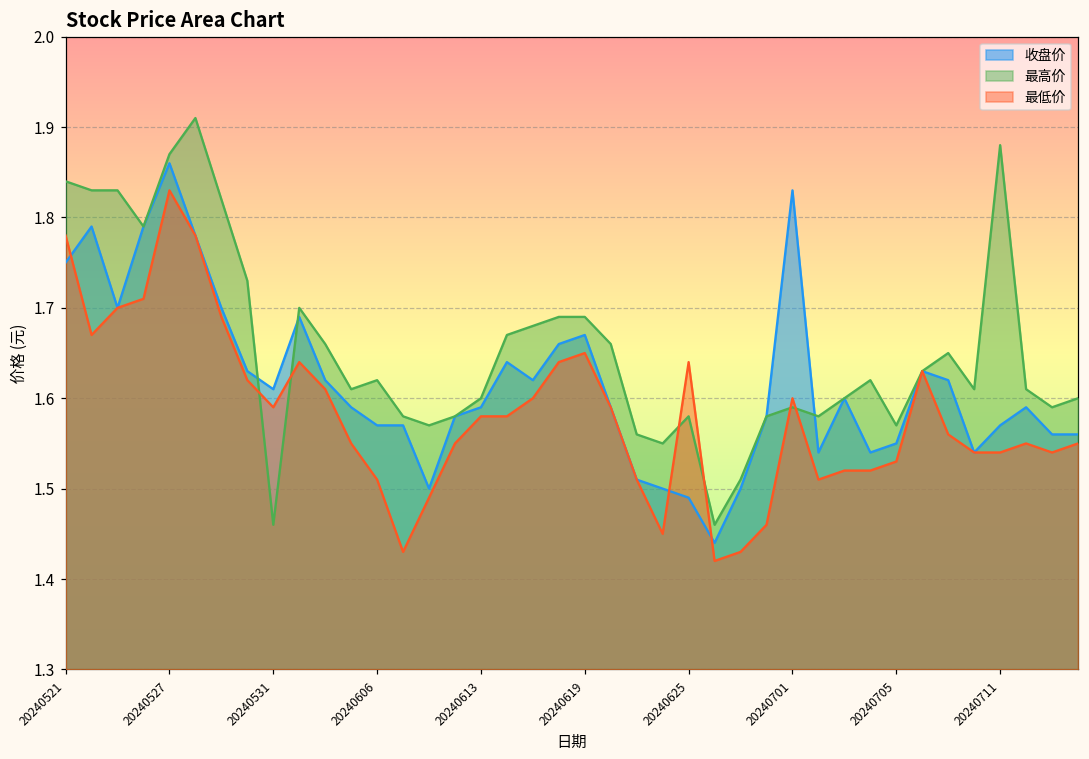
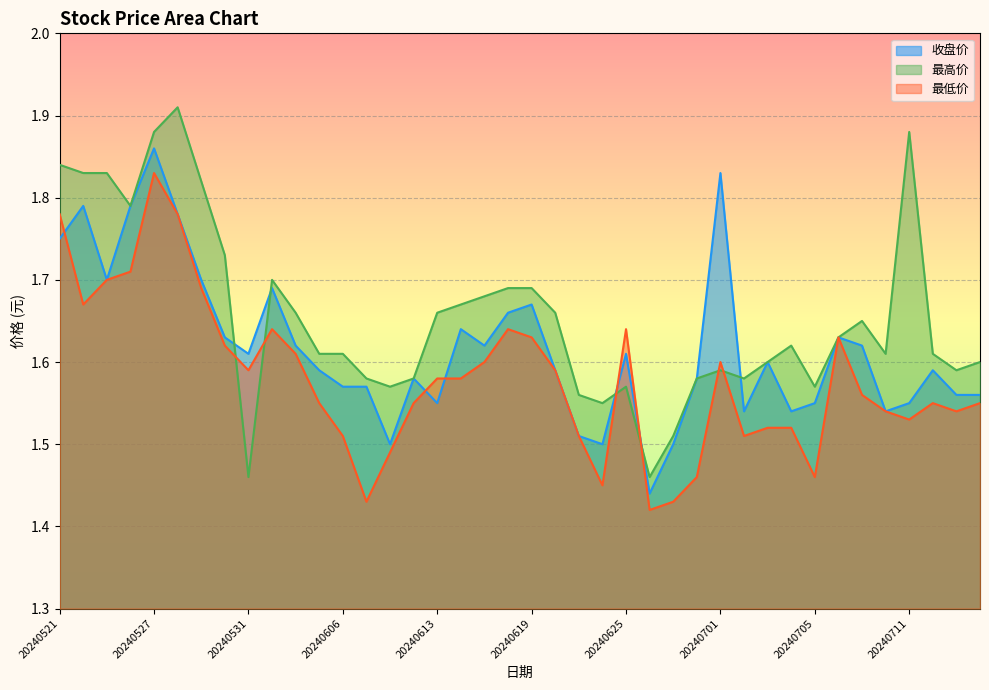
  {
    "收盘价": {
      "20240521": 1.75,
      "20240527": 1.86,
      "20240531": 1.61,
      "20240606": 1.57,
-     "20240613": 1.59,
+     "20240613": 1.55,
      "20240619": 1.67,
-     "20240625": 1.49,
+     "20240625": 1.61,
      "20240701": 1.83,
      "20240705": 1.55,
-     "20240711": 1.57
+     "20240711": 1.55
    },
    "最高价": {
      "20240521": 1.84,
-     "20240527": 1.87,
+     "20240527": 1.88,
      "20240531": 1.46,
-     "20240606": 1.62,
-     "20240613": 1.60,
+     "20240606": 1.61,
+     "20240613": 1.66,
      "20240619": 1.69,
-     "20240625": 1.58,
+     "20240625": 1.57,
      "20240701": 1.59,
      "20240705": 1.57,
      "20240711": 1.88
    },
    "最低价": {
      "20240521": 1.78,
      "20240527": 1.83,
      "20240531": 1.59,
      "20240606": 1.51,
      "20240613": 1.58,
-     "20240619": 1.65,
+     "20240619": 1.63,
      "20240625": 1.64,
      "20240701": 1.60,
-     "20240705": 1.53,
-     "20240711": 1.54
+     "20240705": 1.46,
+     "20240711": 1.53
    }
  }
